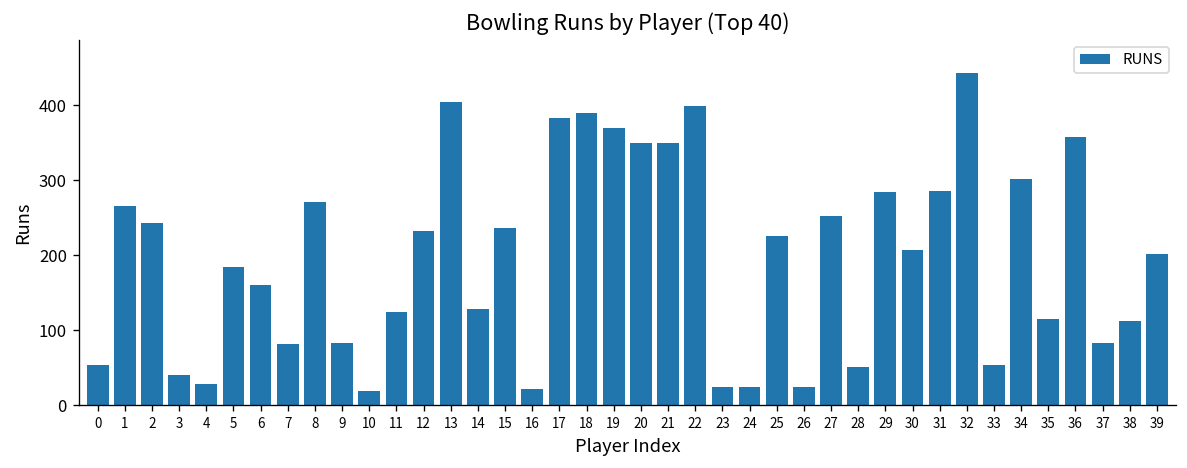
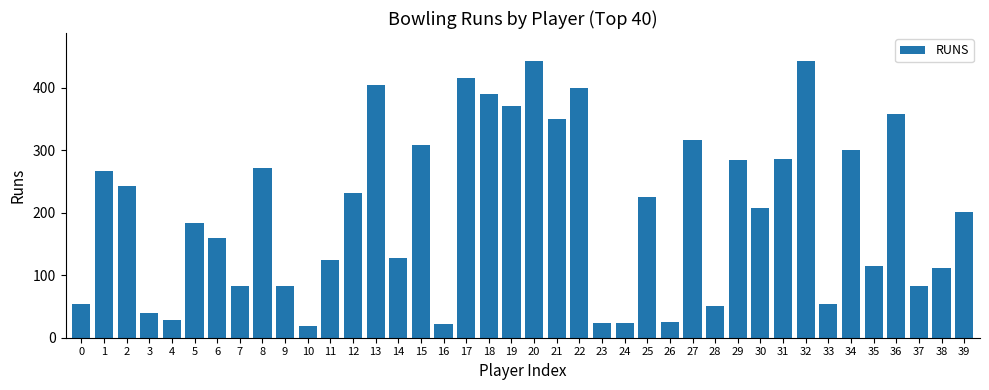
  {
    "0": 50,
    "1": 270,
    "2": 240,
    "3": 40,
    "4": 30,
    "5": 180,
    "6": 160,
    "7": 80,
    "8": 270,
    "9": 80,
    "10": 20,
    "11": 120,
    "12": 230,
    "13": 400,
    "14": 130,
-   "15": 240,
+   "15": 310,
    "16": 20,
-   "17": 380,
+   "17": 420,
    "18": 390,
    "19": 370,
-   "20": 350,
+   "20": 440,
    "21": 350,
    "22": 400,
    "23": 20,
    "24": 20,
    "25": 230,
    "26": 30,
-   "27": 250,
+   "27": 320,
    "28": 50,
    "29": 280,
    "30": 210,
    "31": 290,
    "32": 440,
    "33": 50,
    "34": 300,
    "35": 120,
    "36": 360,
    "37": 80,
    "38": 110,
    "39": 200
  }
